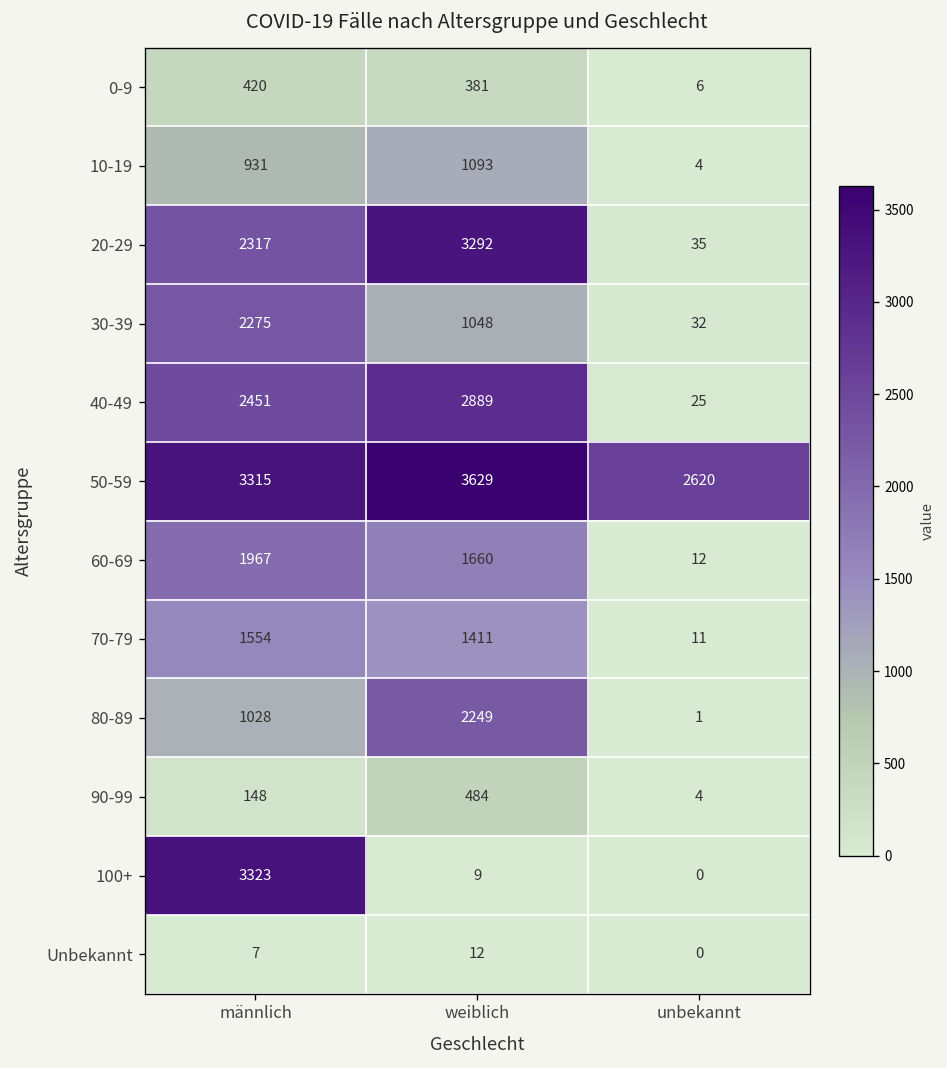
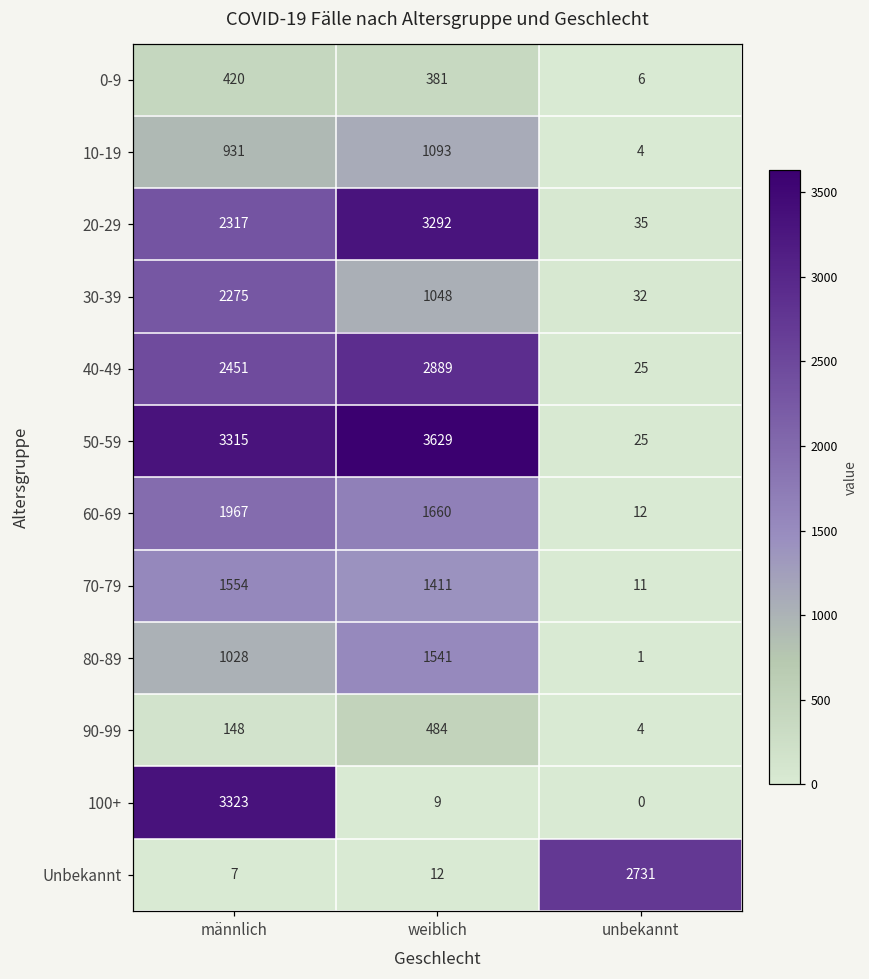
  {
    "0-9": {
      "männlich": 420,
      "weiblich": 381,
      "unbekannt": 6
    },
    "10-19": {
      "männlich": 931,
      "weiblich": 1093,
      "unbekannt": 4
    },
    "20-29": {
      "männlich": 2317,
      "weiblich": 3292,
      "unbekannt": 35
    },
    "30-39": {
      "männlich": 2275,
      "weiblich": 1048,
      "unbekannt": 32
    },
    "40-49": {
      "männlich": 2451,
      "weiblich": 2889,
      "unbekannt": 25
    },
    "50-59": {
      "männlich": 3315,
      "weiblich": 3629,
-     "unbekannt": 2620
+     "unbekannt": 25
    },
    "60-69": {
      "männlich": 1967,
      "weiblich": 1660,
      "unbekannt": 12
    },
    "70-79": {
      "männlich": 1554,
      "weiblich": 1411,
      "unbekannt": 11
    },
    "80-89": {
      "männlich": 1028,
-     "weiblich": 2249,
+     "weiblich": 1541,
      "unbekannt": 1
    },
    "90-99": {
      "männlich": 148,
      "weiblich": 484,
      "unbekannt": 4
    },
    "100+": {
      "männlich": 3323,
      "weiblich": 9,
      "unbekannt": 0
    },
    "Unbekannt": {
      "männlich": 7,
      "weiblich": 12,
-     "unbekannt": 0
+     "unbekannt": 2731
    }
  }
